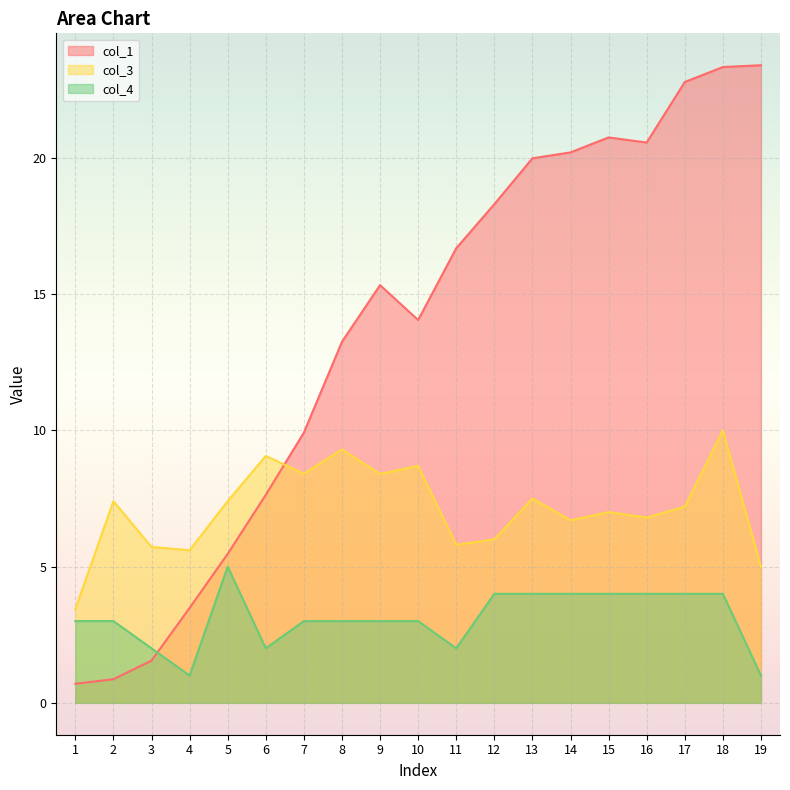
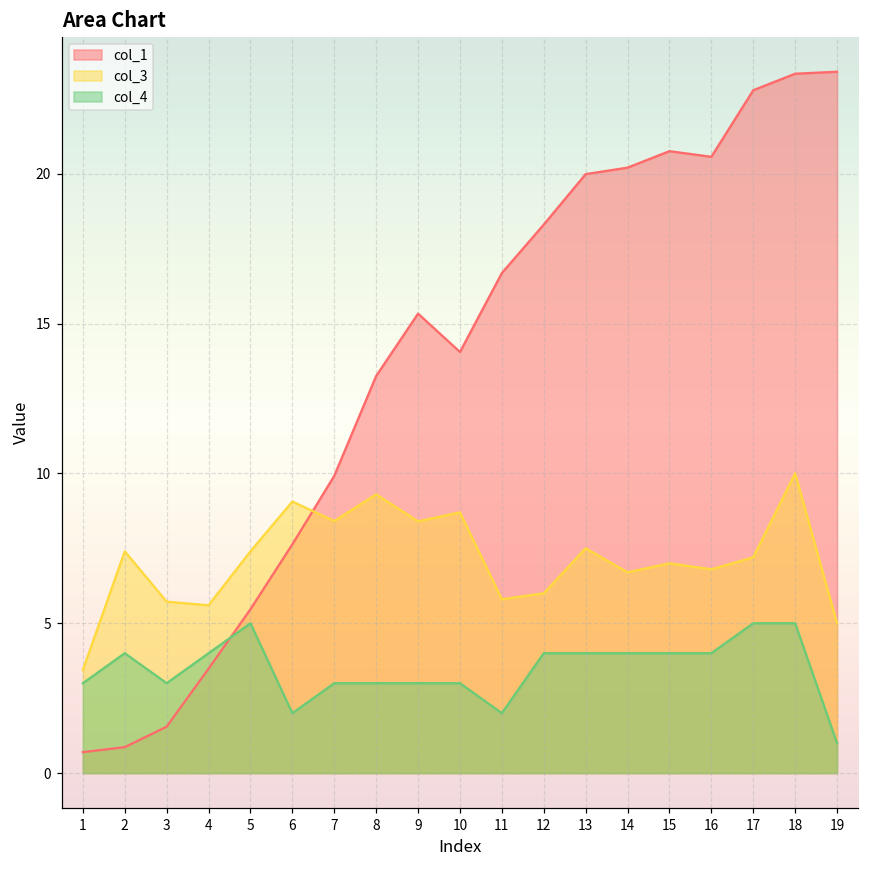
  {
    "col_1": {
      "1": 0.7,
      "2": 0.9,
      "3": 1.6,
      "4": 3.5,
      "5": 5.5,
      "6": 7.6,
      "7": 10,
      "8": 13.3,
      "9": 15.3,
      "10": 14,
      "11": 16.7,
      "12": 18.3,
      "13": 20,
      "14": 20.2,
      "15": 20.8,
      "16": 20.6,
      "17": 22.8,
      "18": 23.3,
      "19": 23.4
    },
    "col_3": {
      "1": 3.4,
      "2": 7.4,
      "3": 5.7,
      "4": 5.6,
      "5": 7.4,
      "6": 9,
      "7": 8.4,
      "8": 9.3,
      "9": 8.4,
      "10": 8.7,
      "11": 5.8,
      "12": 6,
      "13": 7.5,
      "14": 6.7,
      "15": 7,
      "16": 6.8,
      "17": 7.2,
      "18": 10,
      "19": 5
    },
    "col_4": {
      "1": 3,
-     "2": 3,
-     "3": 2,
-     "4": 1,
+     "2": 4,
+     "3": 3,
+     "4": 4,
      "5": 5,
      "6": 2,
      "7": 3,
      "8": 3,
      "9": 3,
      "10": 3,
      "11": 2,
      "12": 4,
      "13": 4,
      "14": 4,
      "15": 4,
      "16": 4,
-     "17": 4,
-     "18": 4,
+     "17": 5,
+     "18": 5,
      "19": 1
    }
  }
